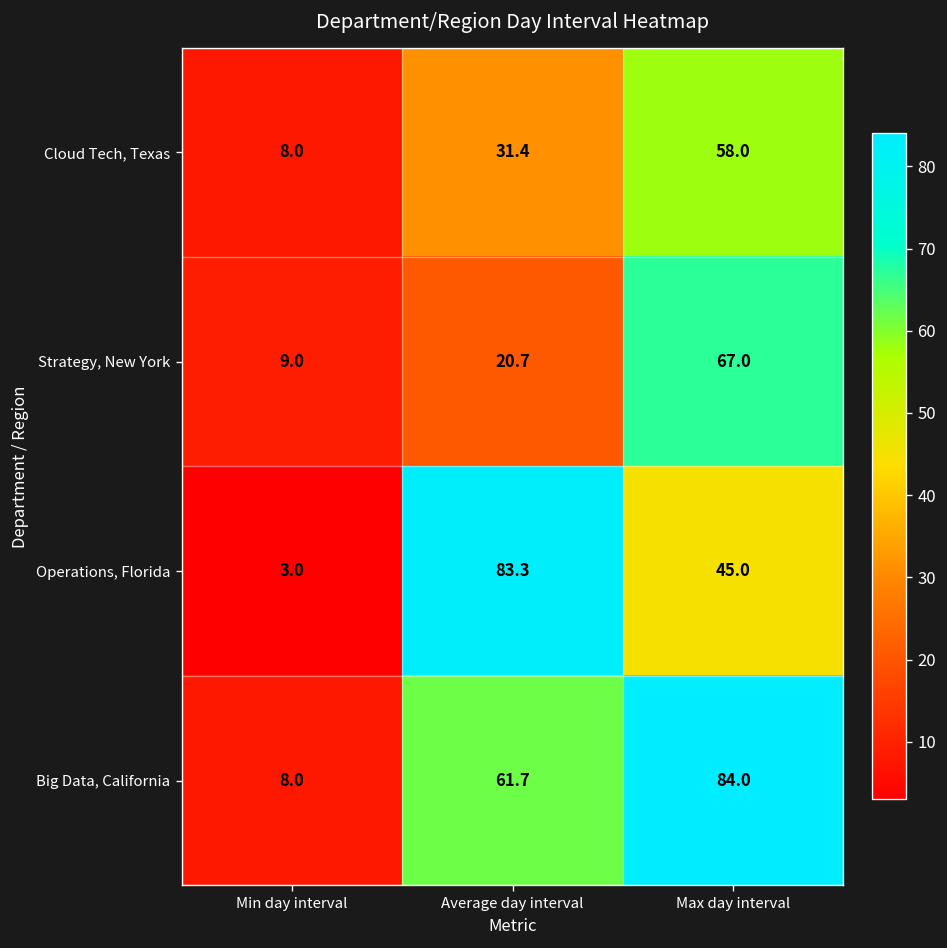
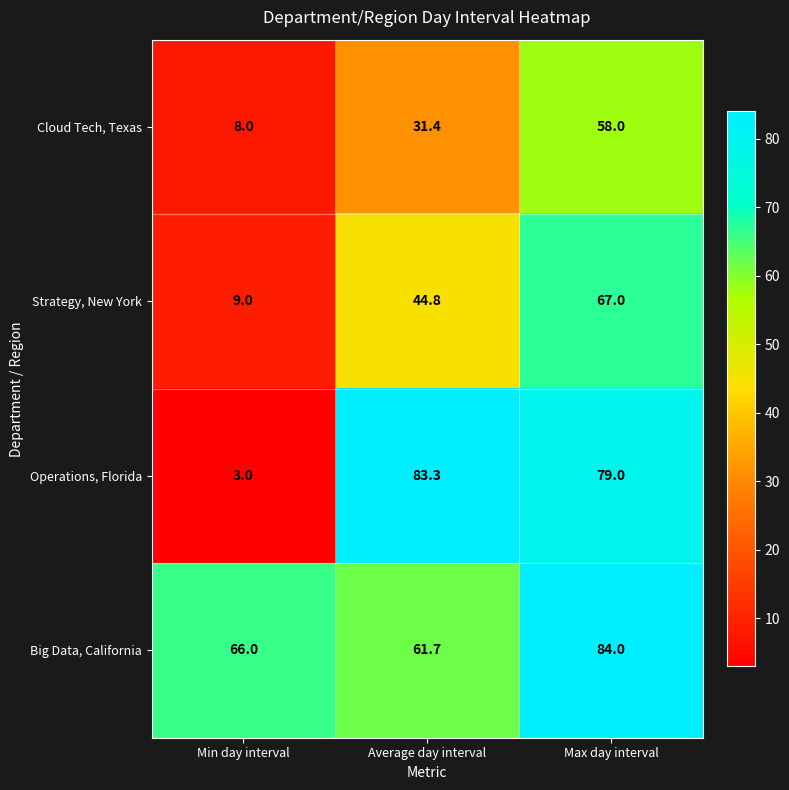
  {
    "Cloud Tech, Texas": {
      "Min day interval": 8.0,
      "Average day interval": 31.4,
      "Max day interval": 58.0
    },
    "Strategy, New York": {
      "Min day interval": 9.0,
-     "Average day interval": 20.7,
+     "Average day interval": 44.8,
      "Max day interval": 67.0
    },
    "Operations, Florida": {
      "Min day interval": 3.0,
      "Average day interval": 83.3,
-     "Max day interval": 45.0
+     "Max day interval": 79.0
    },
    "Big Data, California": {
-     "Min day interval": 8.0,
+     "Min day interval": 66.0,
      "Average day interval": 61.7,
      "Max day interval": 84.0
    }
  }
